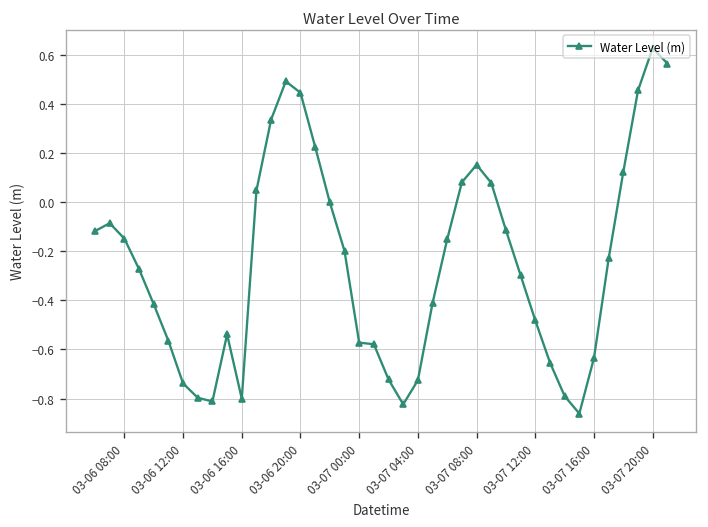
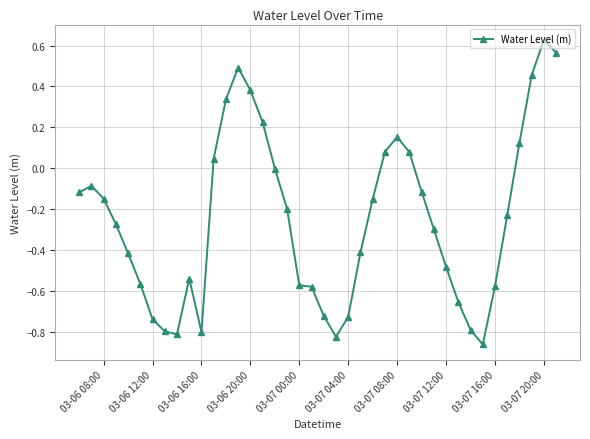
  {
    "03-06 08:00": -0.15,
    "03-06 12:00": -0.74,
    "03-06 16:00": -0.80,
-   "03-06 20:00": 0.45,
+   "03-06 20:00": 0.38,
    "03-07 00:00": -0.57,
    "03-07 04:00": -0.73,
    "03-07 08:00": 0.15,
    "03-07 12:00": -0.48,
-   "03-07 16:00": -0.63
+   "03-07 16:00": -0.58
  }
